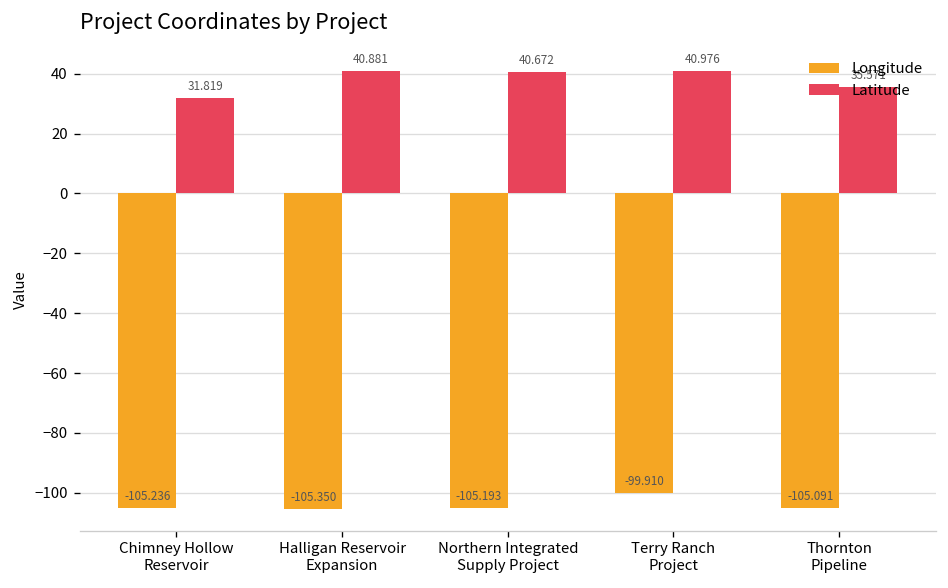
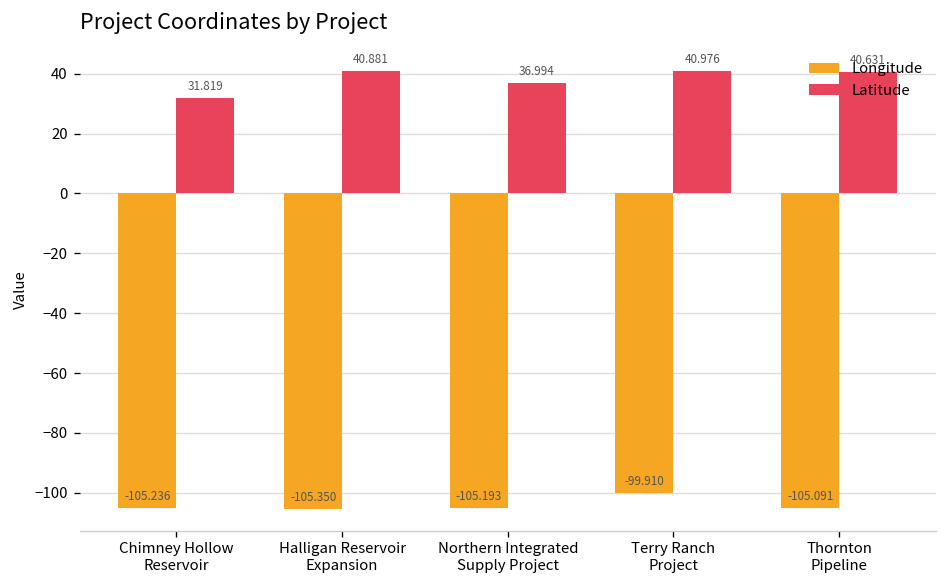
  {
    "Longitude": {
      "Chimney Hollow Reservoir": -105.236,
      "Halligan Reservoir Expansion": -105.350,
      "Northern Integrated Supply Project": -105.193,
      "Terry Ranch Project": -99.910,
      "Thornton Pipeline": -105.091
    },
    "Latitude": {
      "Chimney Hollow Reservoir": 31.819,
      "Halligan Reservoir Expansion": 40.881,
-     "Northern Integrated Supply Project": 40.672,
+     "Northern Integrated Supply Project": 36.994,
      "Terry Ranch Project": 40.976,
-     "Thornton Pipeline": 35.571
+     "Thornton Pipeline": 40.631
    }
  }
